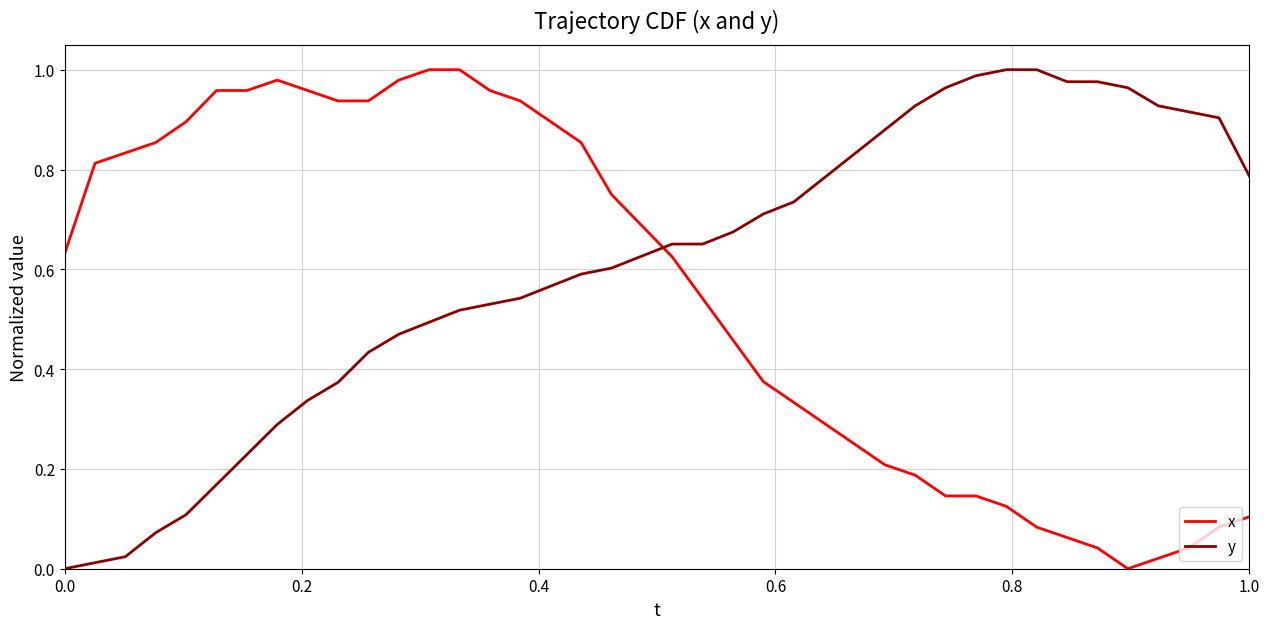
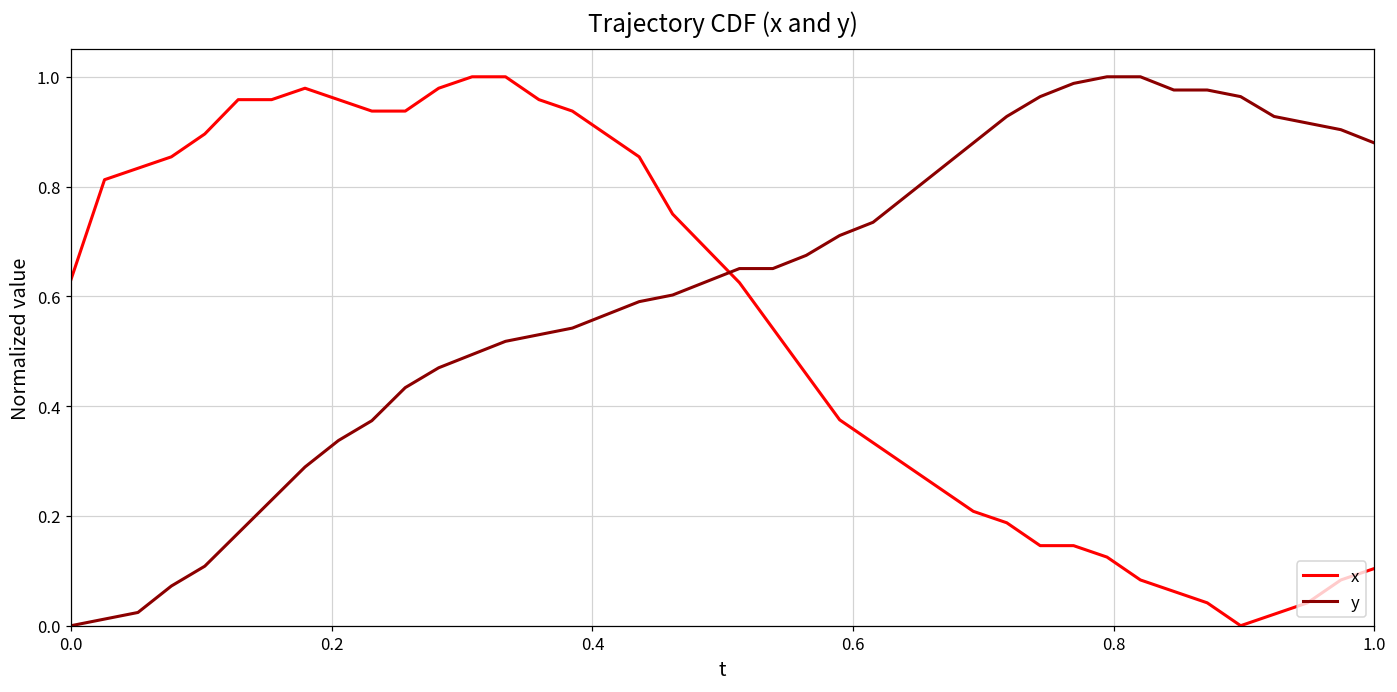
  {
    "x": {
      "0.0": 0.63,
      "1.0": 0.10
    },
    "y": {
      "0.0": 0.00,
-     "1.0": 0.79
+     "1.0": 0.88
    }
  }
